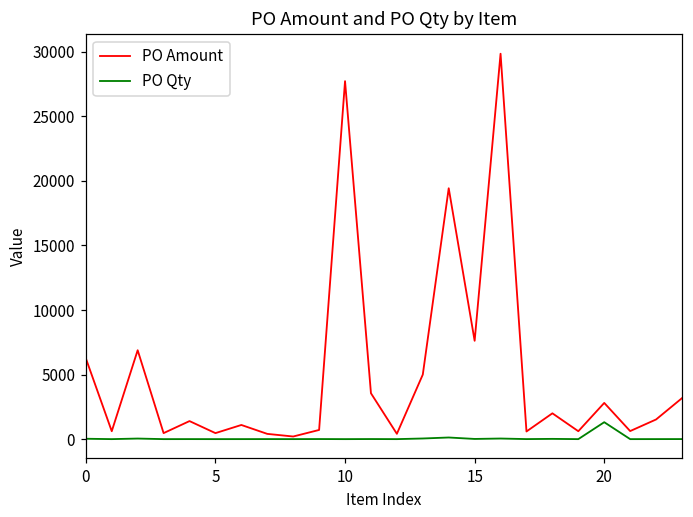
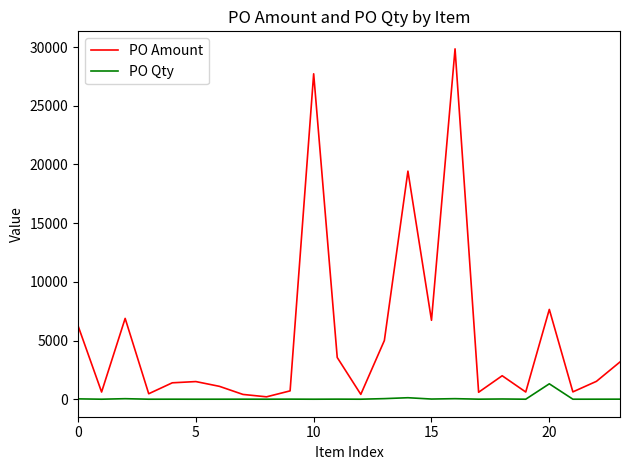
  {
    "PO Amount": {
      "0": 6300,
-     "5": 500,
+     "5": 1500,
      "10": 27700,
-     "15": 7600,
-     "20": 2800
+     "15": 6700,
+     "20": 7700
    },
    "PO Qty": {
      "0": 0,
      "5": 0,
      "10": 0,
      "15": 0,
      "20": 1300
    }
  }
